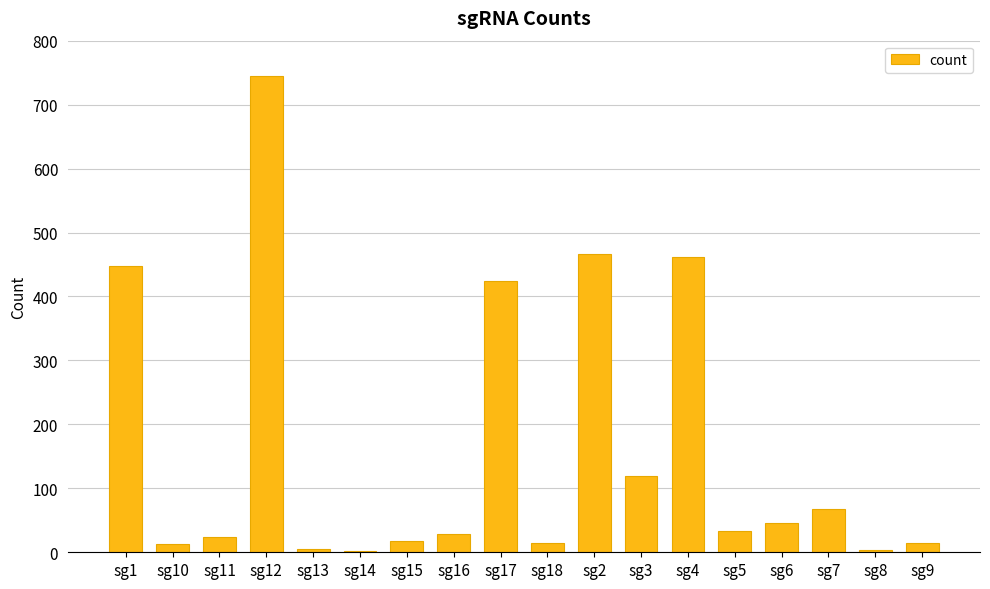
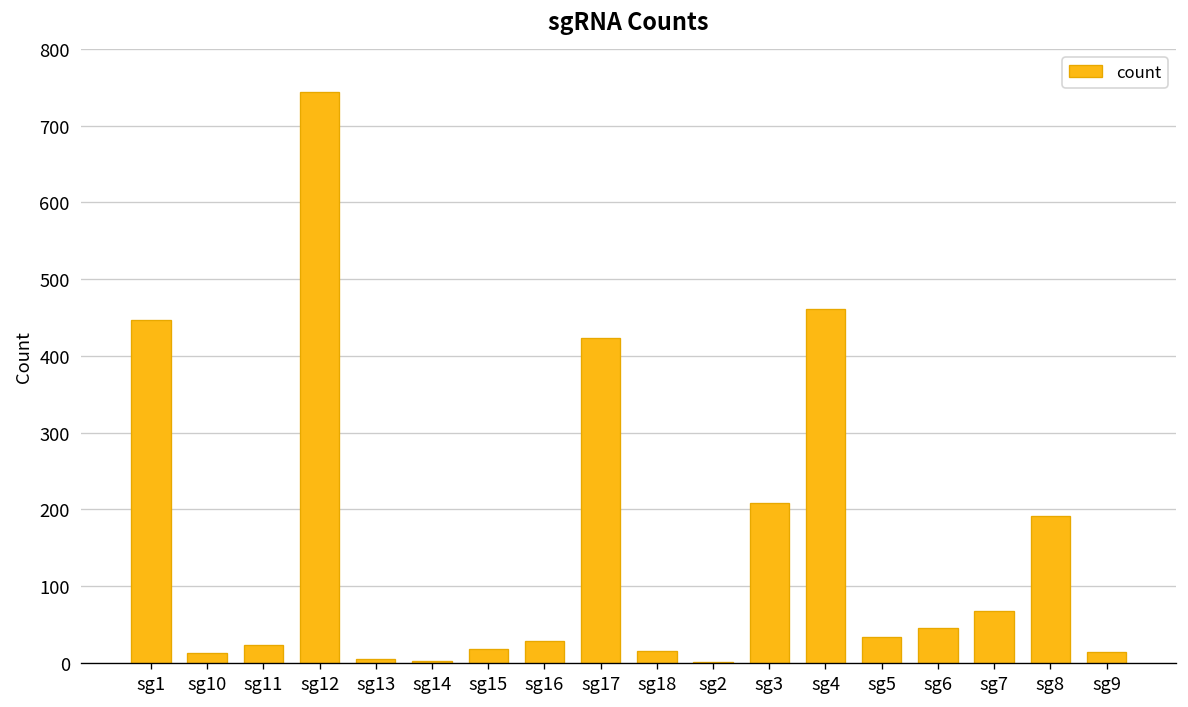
  {
    "sg1": 450,
    "sg10": 10,
    "sg11": 20,
    "sg12": 740,
    "sg13": 10,
    "sg15": 20,
    "sg16": 30,
    "sg17": 420,
    "sg18": 20,
-   "sg2": 470,
-   "sg3": 120,
+   "sg2": 0,
+   "sg3": 210,
    "sg4": 460,
    "sg5": 30,
    "sg6": 50,
    "sg7": 70,
-   "sg8": 0,
+   "sg8": 190,
    "sg9": 10
  }
